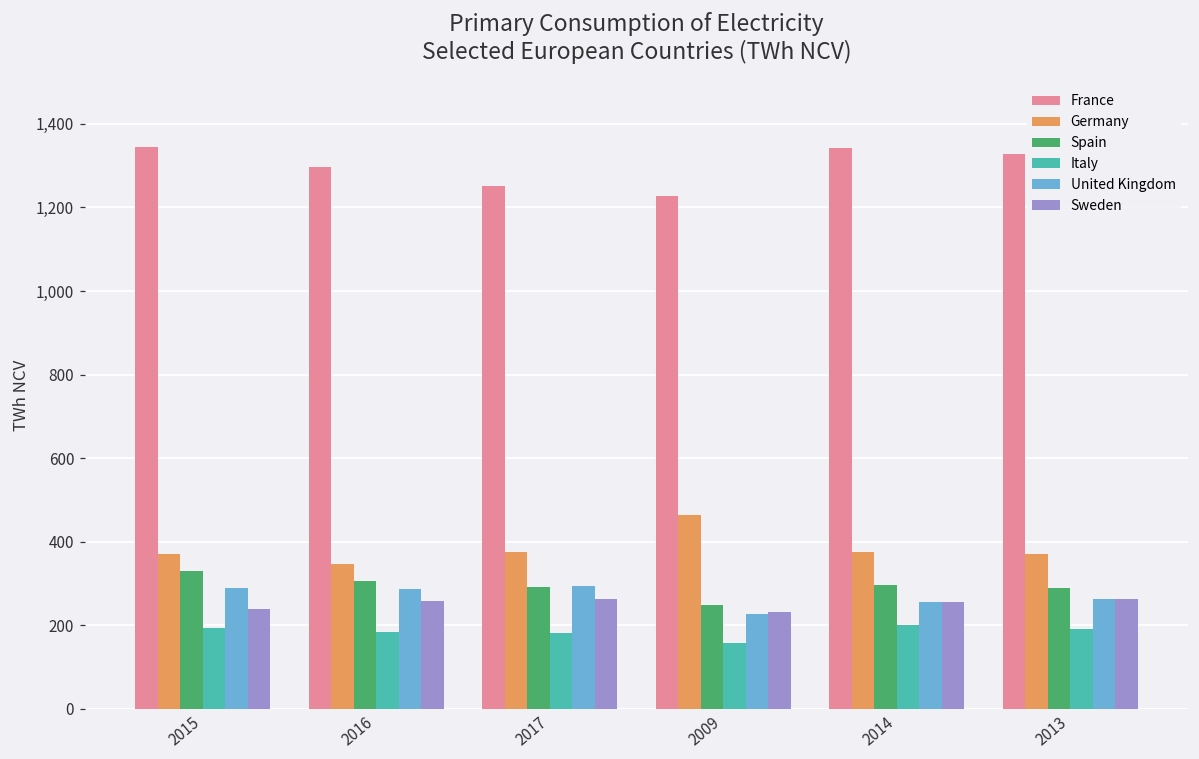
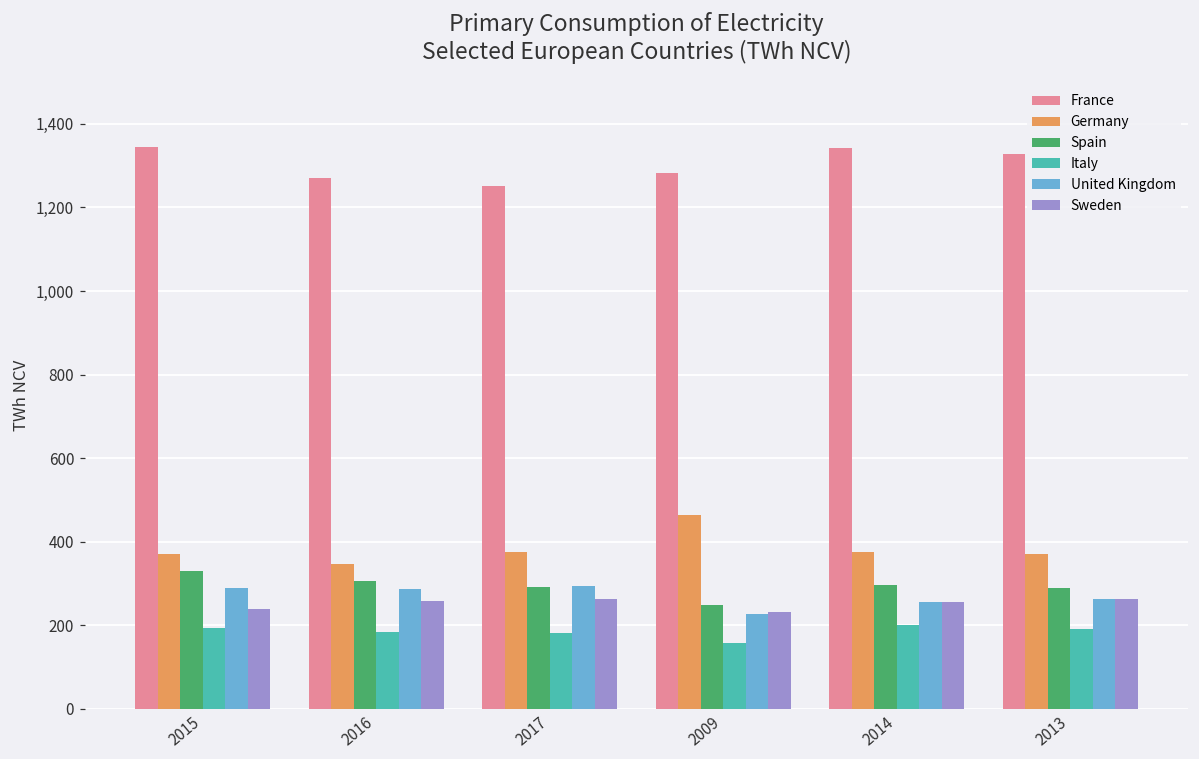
  {
    "France": {
      "2015": "1,350",
-     "2016": "1,300",
+     "2016": "1,270",
      "2017": "1,250",
-     "2009": "1,230",
+     "2009": "1,280",
      "2014": "1,340",
      "2013": "1,330"
    },
    "Germany": {
      "2015": "370",
      "2016": "350",
      "2017": "380",
      "2009": "460",
      "2014": "380",
      "2013": "370"
    },
    "Spain": {
      "2015": "330",
      "2016": "310",
      "2017": "290",
      "2009": "250",
      "2014": "300",
      "2013": "290"
    }
  }
